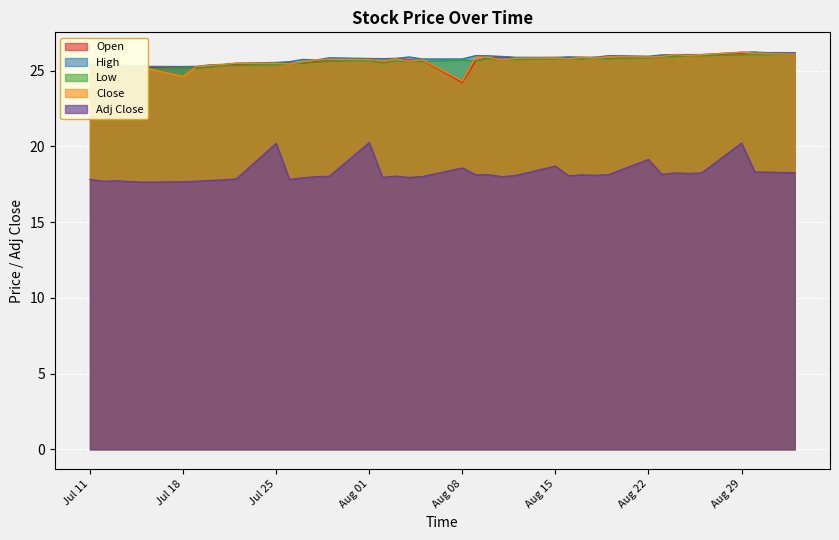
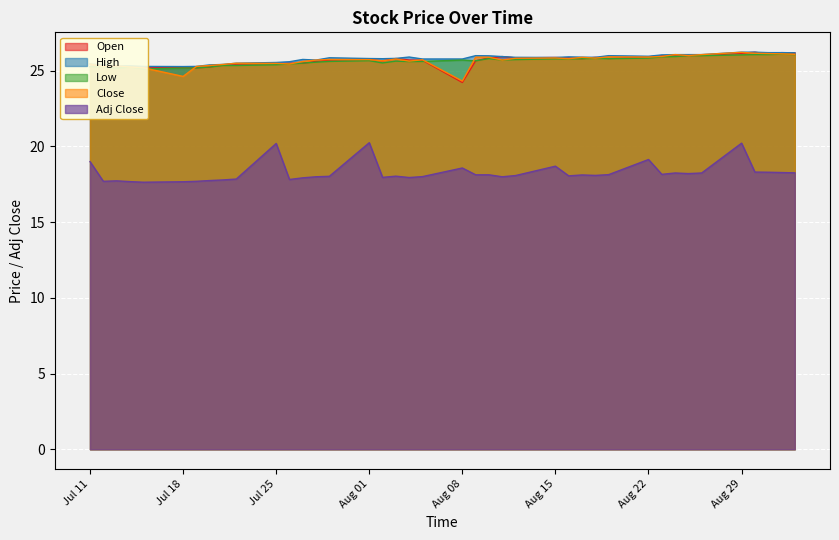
  {
    "Close": {
      "Jul 18": 24.6
    },
    "Adj Close": {
-     "Jul 11": 17.8,
+     "Jul 11": 19.0,
      "Jul 18": 17.7,
      "Jul 25": 20.2,
      "Aug 01": 20.3,
      "Aug 08": 18.6,
      "Aug 15": 18.7,
      "Aug 22": 19.1,
      "Aug 29": 20.2
    }
  }
